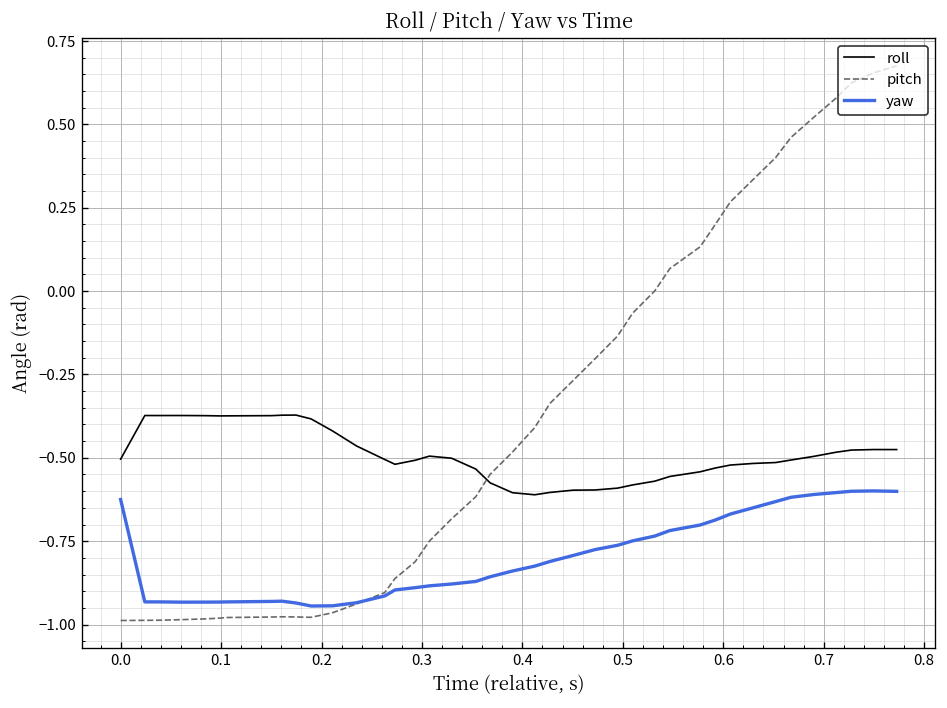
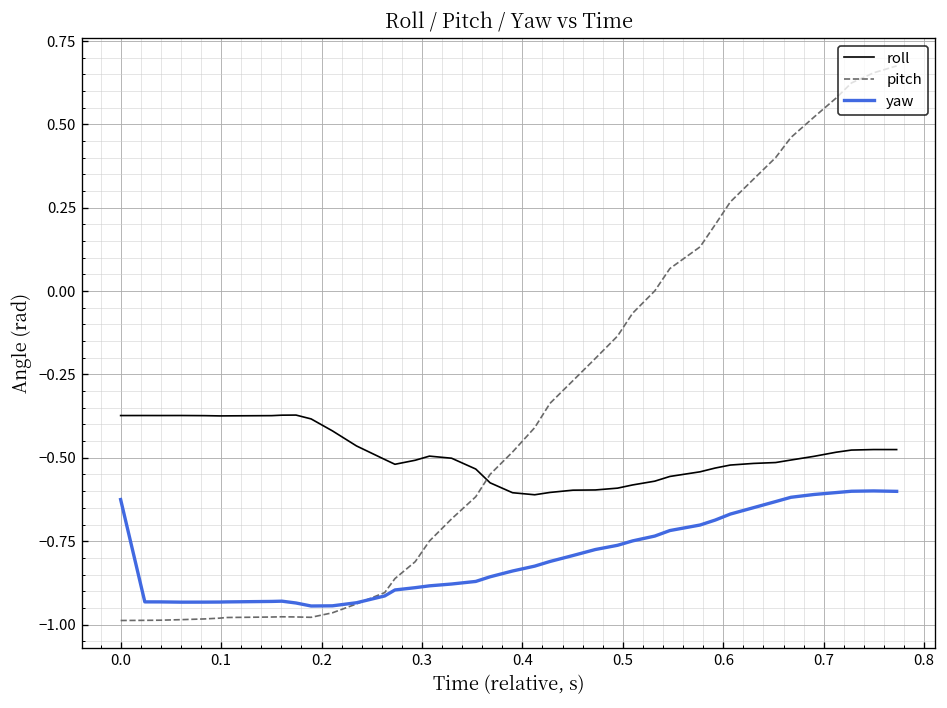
  {
    "roll": {
-     "0.0": -0.50
+     "0.0": -0.37
    },
    "pitch": {
      "0.0": -0.99
    },
    "yaw": {
      "0.0": -0.63
    }
  }
